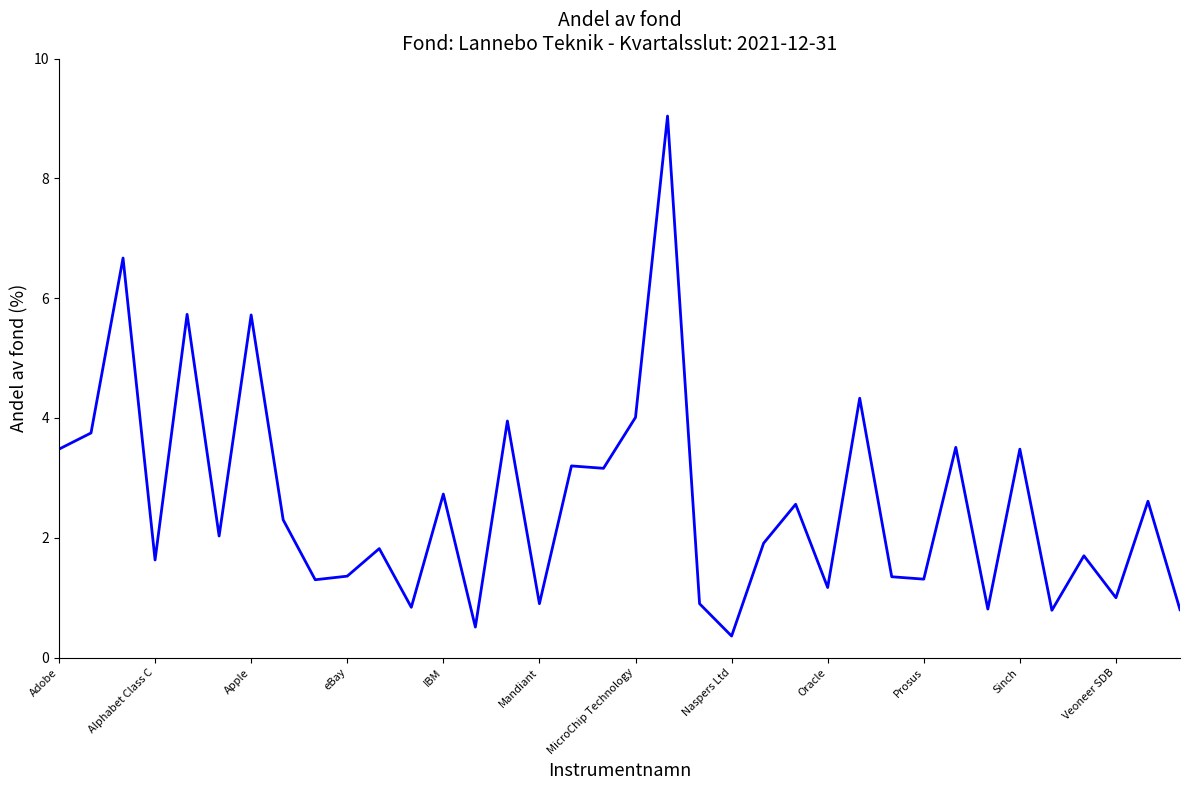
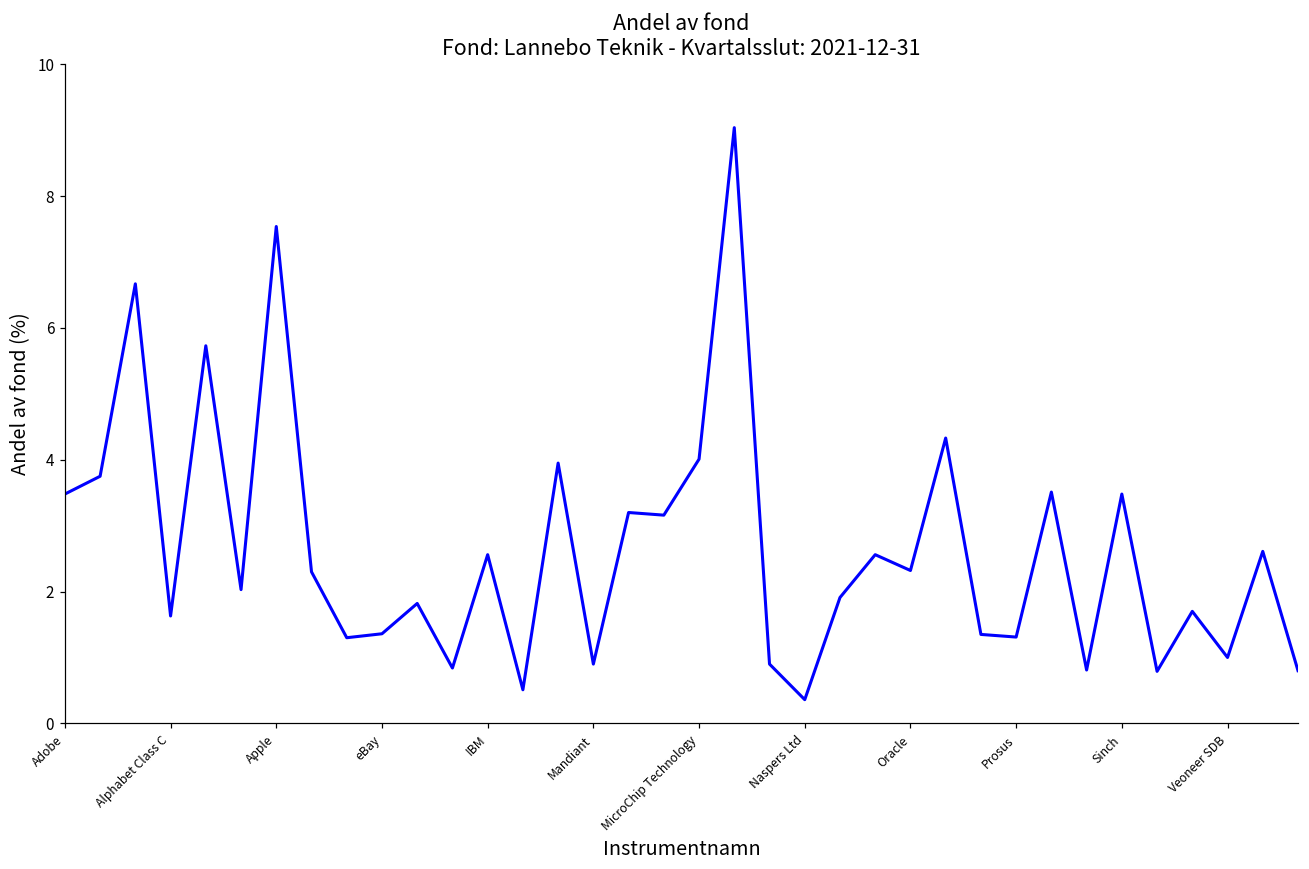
  {
    "Adobe": 3.5,
    "Alphabet Class C": 1.6,
-   "Apple": 5.7,
+   "Apple": 7.5,
    "eBay": 1.4,
-   "IBM": 2.7,
+   "IBM": 2.6,
    "Mandiant": 0.9,
    "MicroChip Technology": 4.0,
    "Naspers Ltd": 0.4,
-   "Oracle": 1.2,
+   "Oracle": 2.3,
    "Prosus": 1.3,
    "Sinch": 3.5,
    "Veoneer SDB": 1.0
  }
